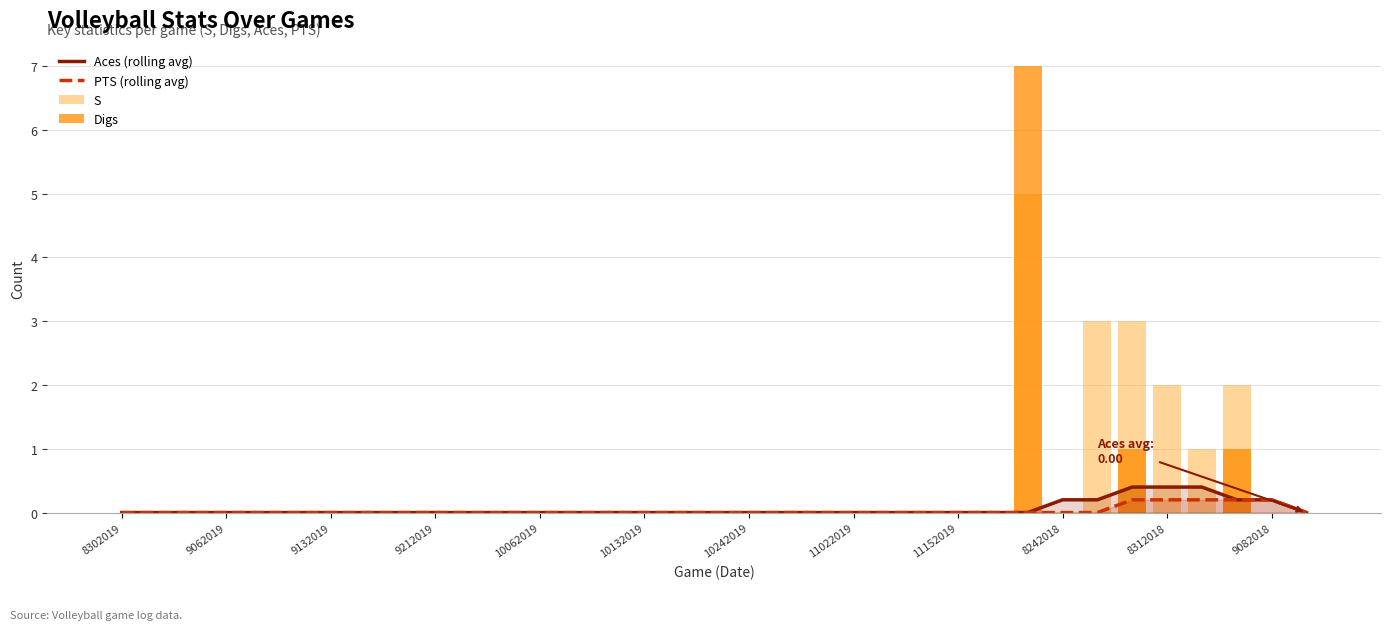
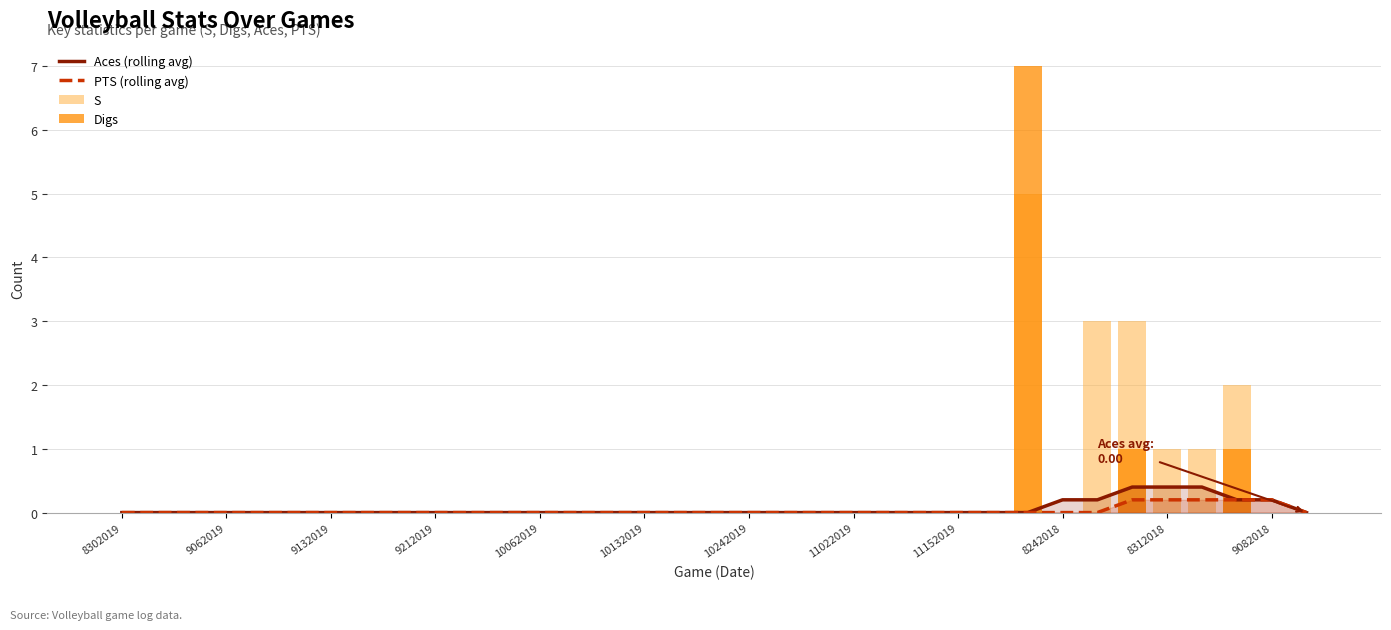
  {
    "S": {
      "8302019": 0,
      "9062019": 0,
      "9132019": 0,
      "9212019": 0,
      "10062019": 0,
      "10132019": 0,
      "10242019": 0,
      "11022019": 0,
      "11152019": 0,
      "8242018": 0,
-     "8312018": 2,
+     "8312018": 1,
      "9082018": 0
    },
    "Aces (rolling avg)": {
      "8242018": 0.2,
      "8312018": 0.4
    },
    "Digs": {
      "8302019": 0,
      "9062019": 0,
      "9132019": 0,
      "9212019": 0,
      "10062019": 0,
      "10132019": 0,
      "10242019": 0,
      "11022019": 0,
      "11152019": 0,
      "8242018": 0,
      "8312018": 0,
      "9082018": 0
    },
    "PTS (rolling avg)": {
      "8242018": 0,
      "8312018": 0.2
    }
  }
